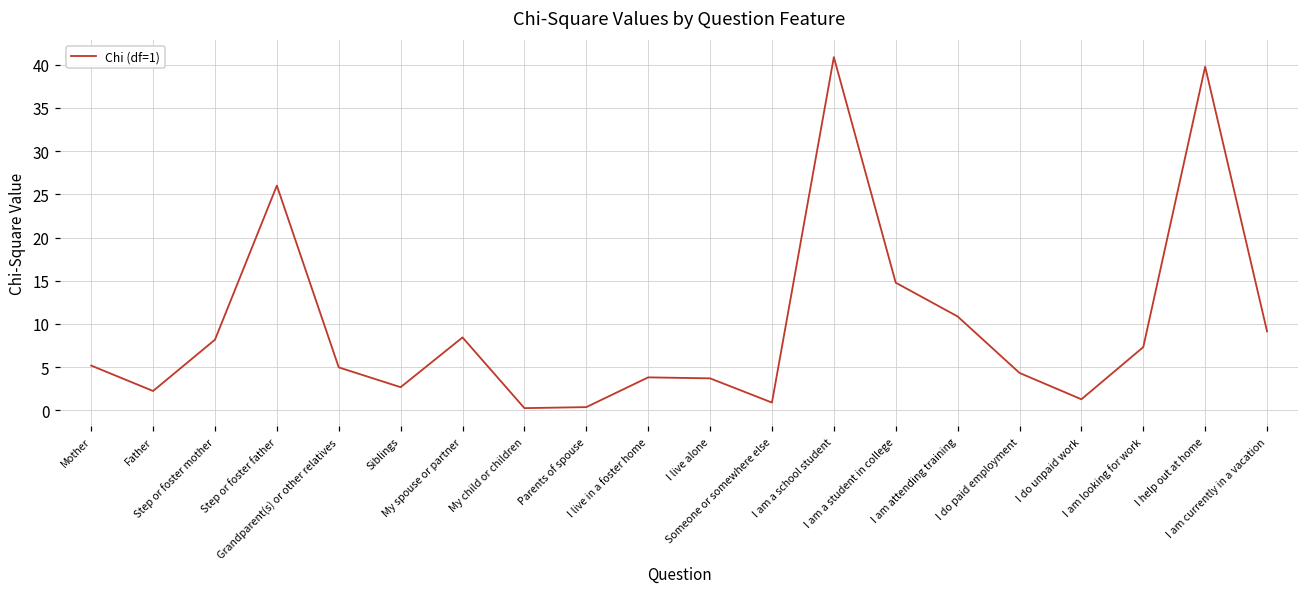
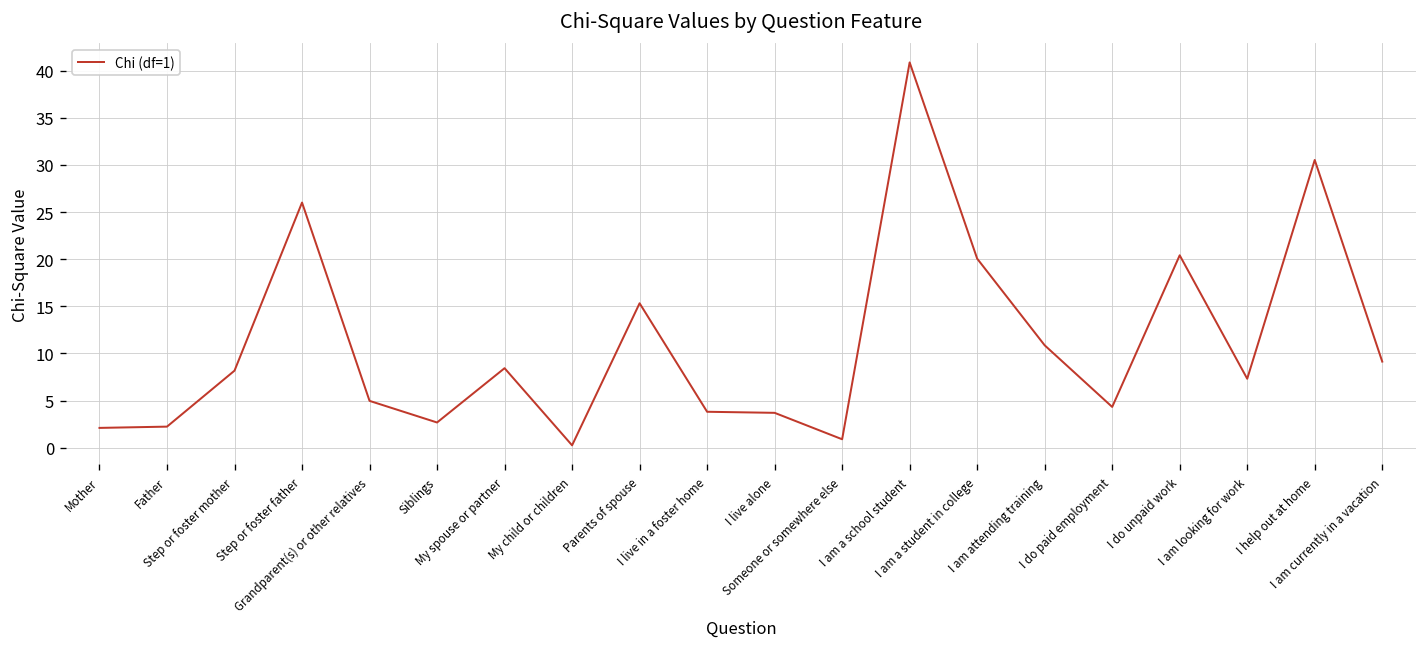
  {
-   "Mother": 5,
+   "Mother": 2,
    "Father": 2,
    "Step or foster mother": 8,
    "Step or foster father": 26,
    "Grandparent(s) or other relatives": 5,
    "Siblings": 3,
    "My spouse or partner": 8,
    "My child or children": 0,
-   "Parents of spouse": 0,
+   "Parents of spouse": 15,
    "I live in a foster home": 4,
    "I live alone": 4,
    "Someone or somewhere else": 1,
    "I am a school student": 41,
-   "I am a student in college": 15,
+   "I am a student in college": 20,
    "I am attending training": 11,
    "I do paid employment": 4,
-   "I do unpaid work": 1,
+   "I do unpaid work": 20,
    "I am looking for work": 7,
-   "I help out at home": 40,
+   "I help out at home": 31,
    "I am currently in a vacation": 9
  }
